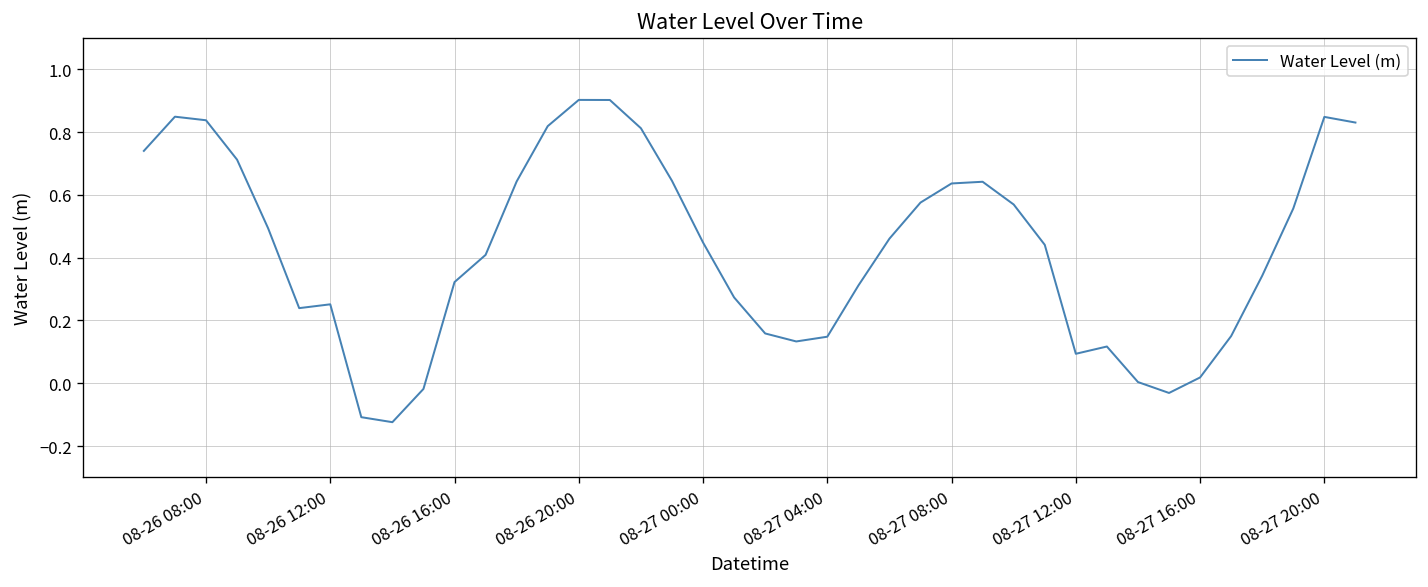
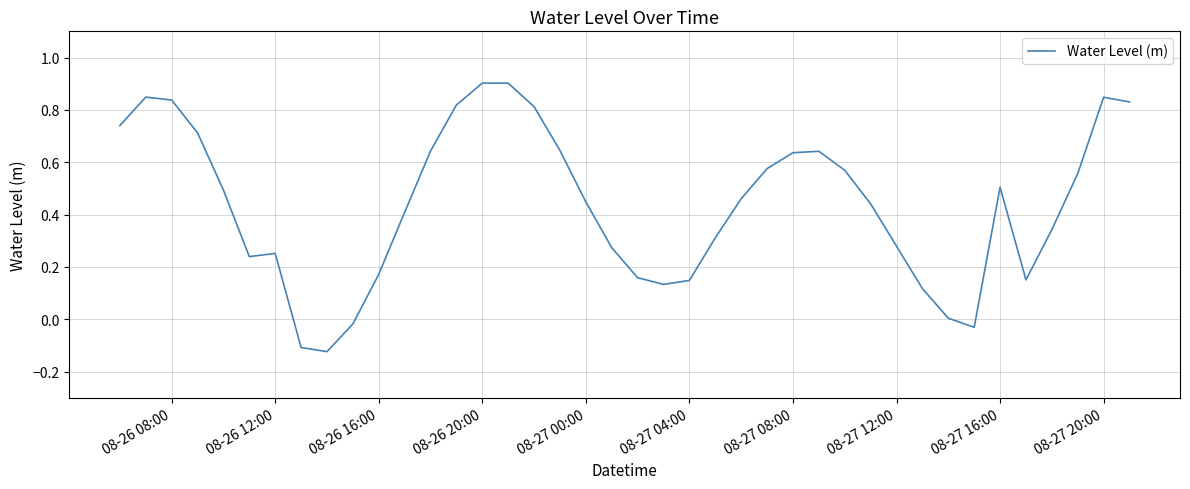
  {
    "08-26 08:00": 0.84,
    "08-26 12:00": 0.25,
-   "08-26 16:00": 0.32,
+   "08-26 16:00": 0.17,
    "08-26 20:00": 0.90,
    "08-27 00:00": 0.45,
    "08-27 04:00": 0.15,
    "08-27 08:00": 0.64,
-   "08-27 12:00": 0.09,
-   "08-27 16:00": 0.02,
+   "08-27 12:00": 0.28,
+   "08-27 16:00": 0.50,
    "08-27 20:00": 0.85
  }
